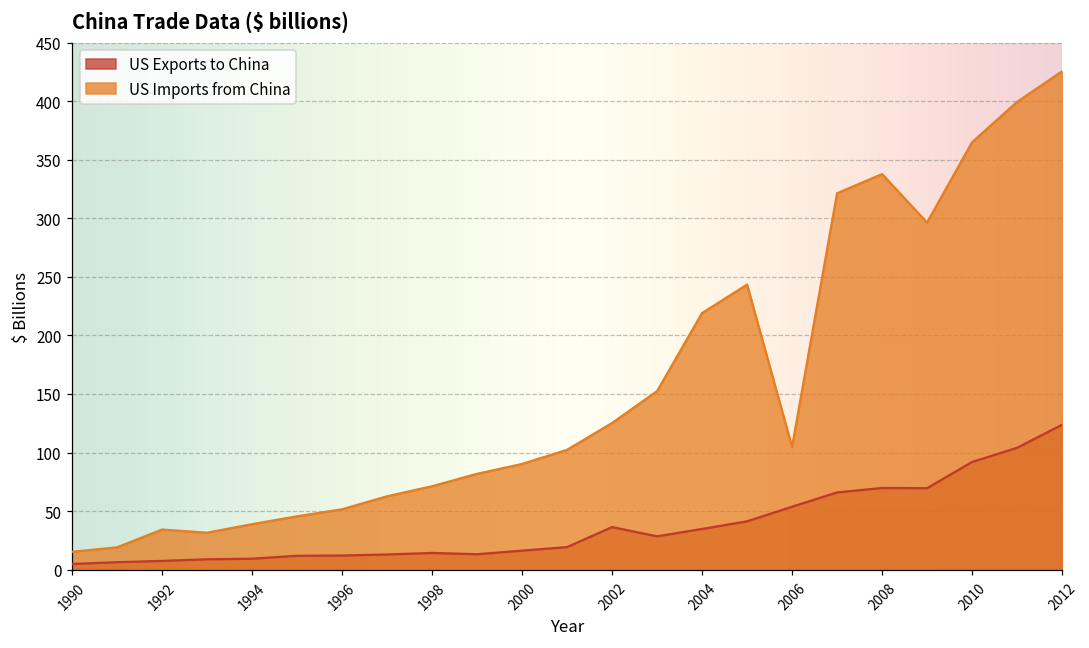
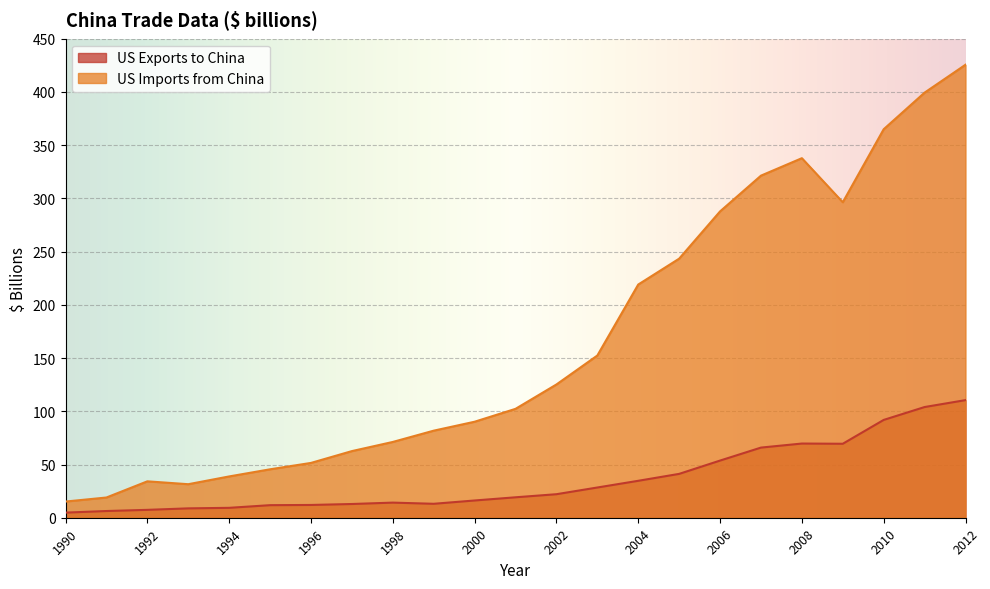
  {
    "US Exports to China": {
      "1990": 5,
      "1992": 7,
      "1994": 9,
      "1996": 12,
      "1998": 14,
      "2000": 16,
-     "2002": 36,
+     "2002": 22,
      "2004": 35,
      "2006": 54,
      "2008": 70,
      "2010": 92,
-     "2012": 124
+     "2012": 111
    },
    "US Imports from China": {
      "1990": 15,
      "1992": 34,
      "1994": 39,
      "1996": 52,
      "1998": 71,
      "2000": 90,
      "2002": 125,
      "2004": 219,
-     "2006": 105,
+     "2006": 288,
      "2008": 338,
      "2010": 365,
      "2012": 426
    }
  }
